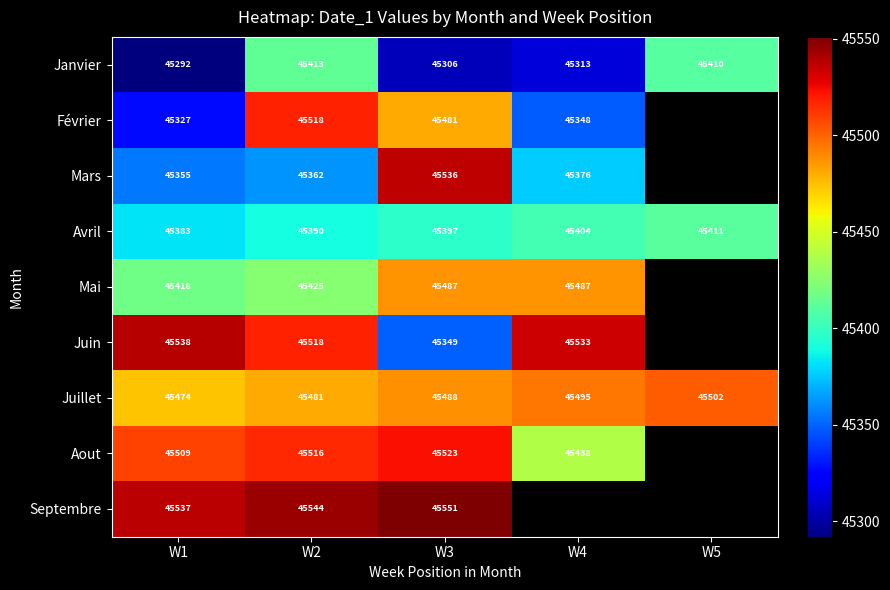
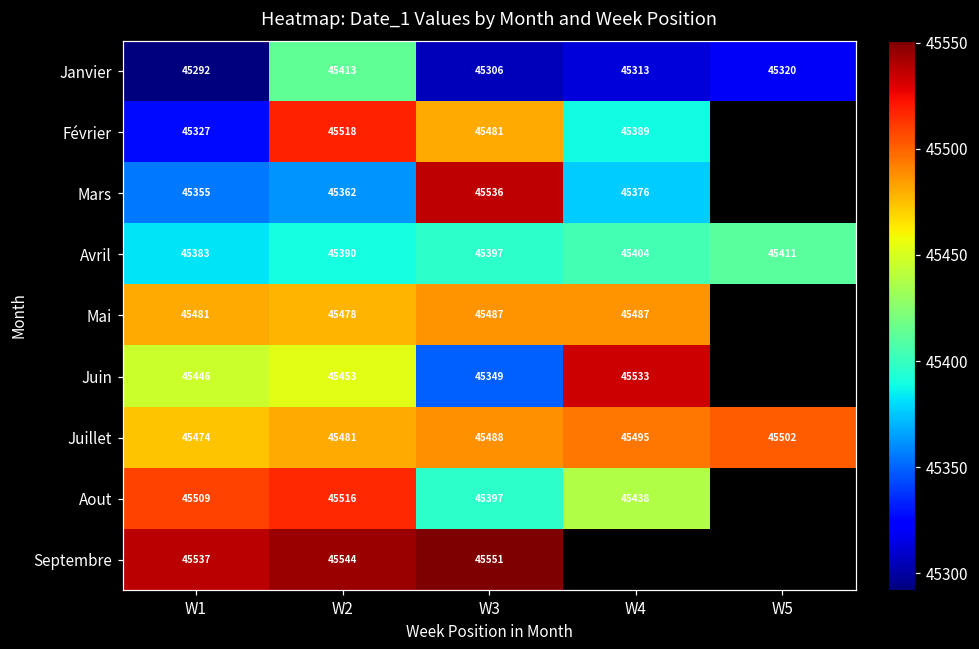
  {
    "Janvier": {
      "W1": 45292,
      "W2": 45413,
      "W3": 45306,
      "W4": 45313,
-     "W5": 45410
+     "W5": 45320
    },
    "Février": {
      "W1": 45327,
      "W2": 45518,
      "W3": 45481,
-     "W4": 45348
+     "W4": 45389
    },
    "Mars": {
      "W1": 45355,
      "W2": 45362,
      "W3": 45536,
      "W4": 45376
    },
    "Avril": {
      "W1": 45383,
      "W2": 45390,
      "W3": 45397,
      "W4": 45404,
      "W5": 45411
    },
    "Mai": {
-     "W1": 45418,
-     "W2": 45425,
+     "W1": 45481,
+     "W2": 45478,
      "W3": 45487,
      "W4": 45487
    },
    "Juin": {
-     "W1": 45538,
-     "W2": 45518,
+     "W1": 45446,
+     "W2": 45453,
      "W3": 45349,
      "W4": 45533
    },
    "Juillet": {
      "W1": 45474,
      "W2": 45481,
      "W3": 45488,
      "W4": 45495,
      "W5": 45502
    },
    "Aout": {
      "W1": 45509,
      "W2": 45516,
-     "W3": 45523,
+     "W3": 45397,
      "W4": 45438
    },
    "Septembre": {
      "W1": 45537,
      "W2": 45544,
      "W3": 45551
    }
  }
